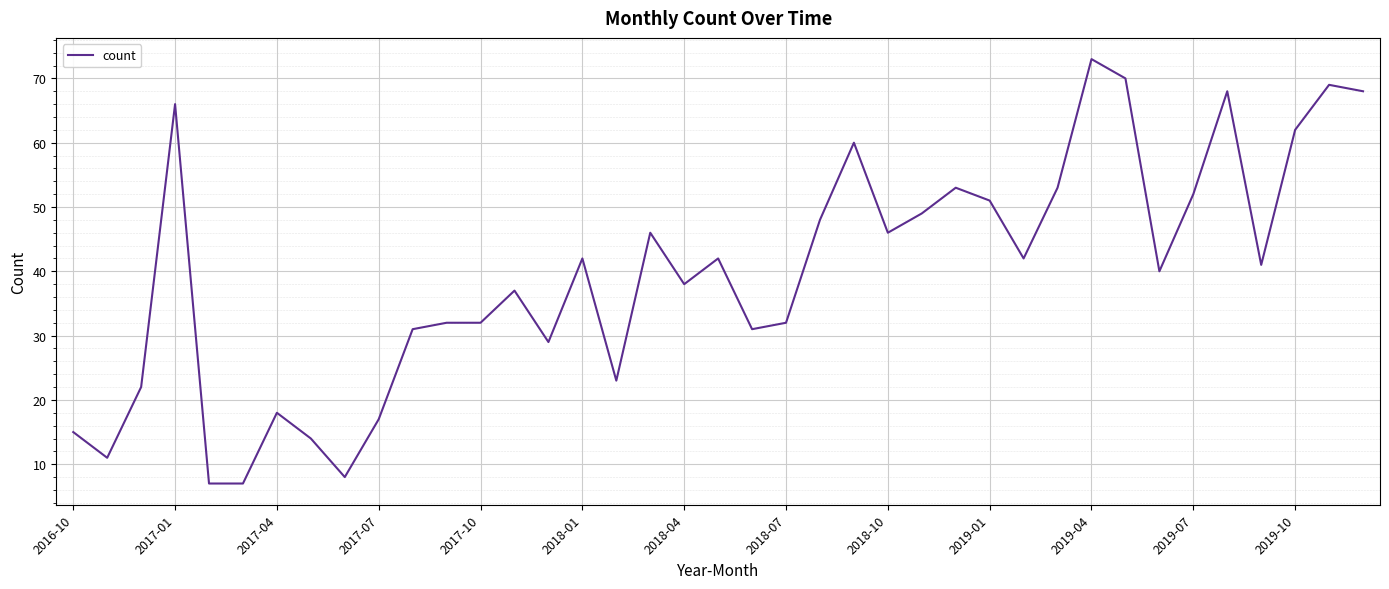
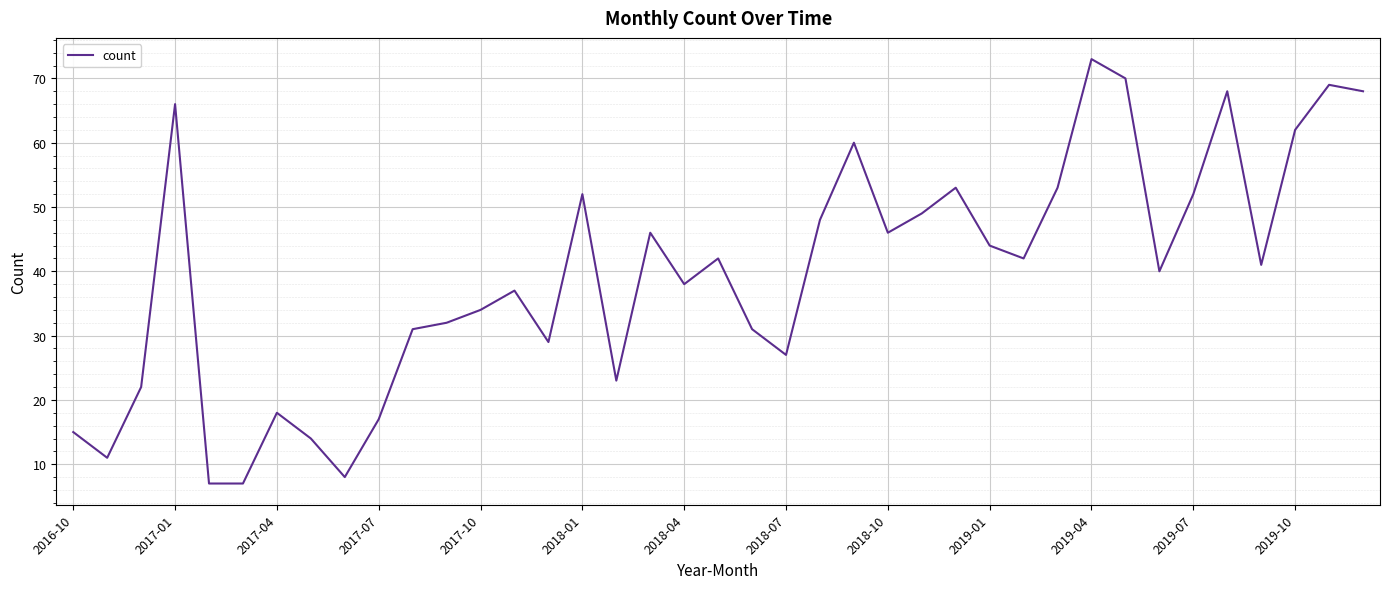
  {
    "2016-10": 15,
    "2017-01": 66,
    "2017-04": 18,
    "2017-07": 17,
-   "2017-10": 32,
-   "2018-01": 42,
+   "2017-10": 34,
+   "2018-01": 52,
    "2018-04": 38,
-   "2018-07": 32,
+   "2018-07": 27,
    "2018-10": 46,
-   "2019-01": 51,
+   "2019-01": 44,
    "2019-04": 73,
    "2019-07": 52,
    "2019-10": 62
  }
